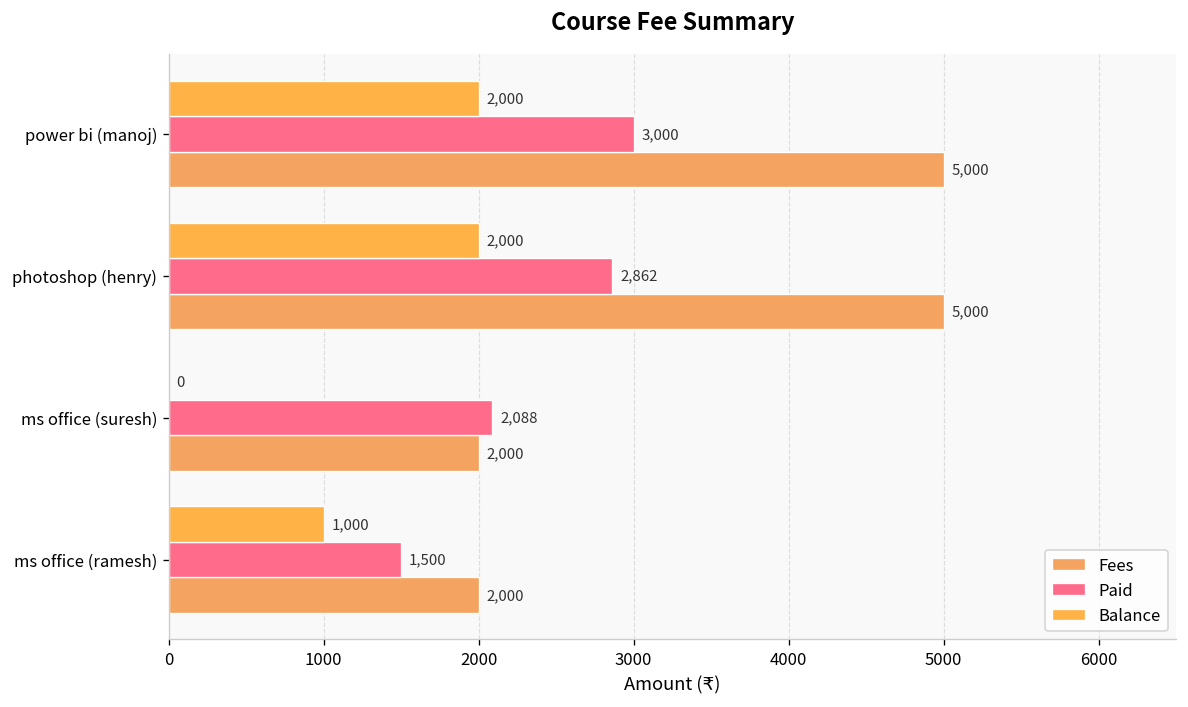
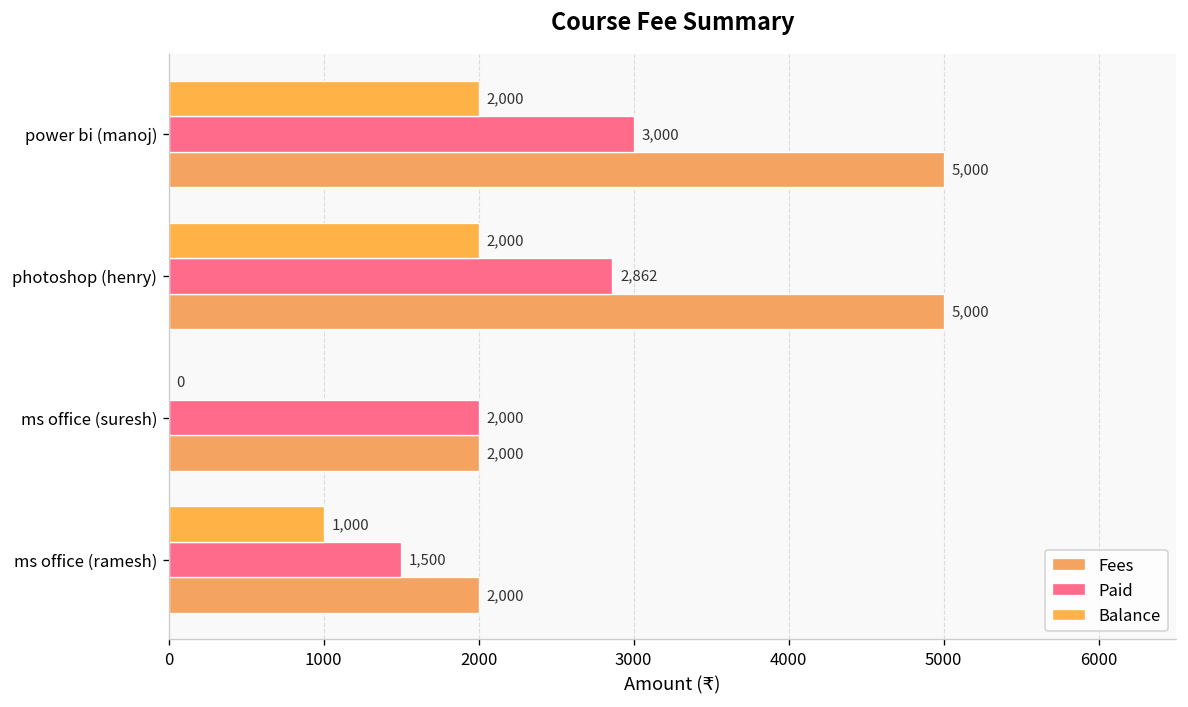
  {
    "Paid": {
      "power bi (manoj)": "3,000",
      "photoshop (henry)": "2,862",
-     "ms office (suresh)": "2,088",
+     "ms office (suresh)": "2,000",
      "ms office (ramesh)": "1,500"
    }
  }
